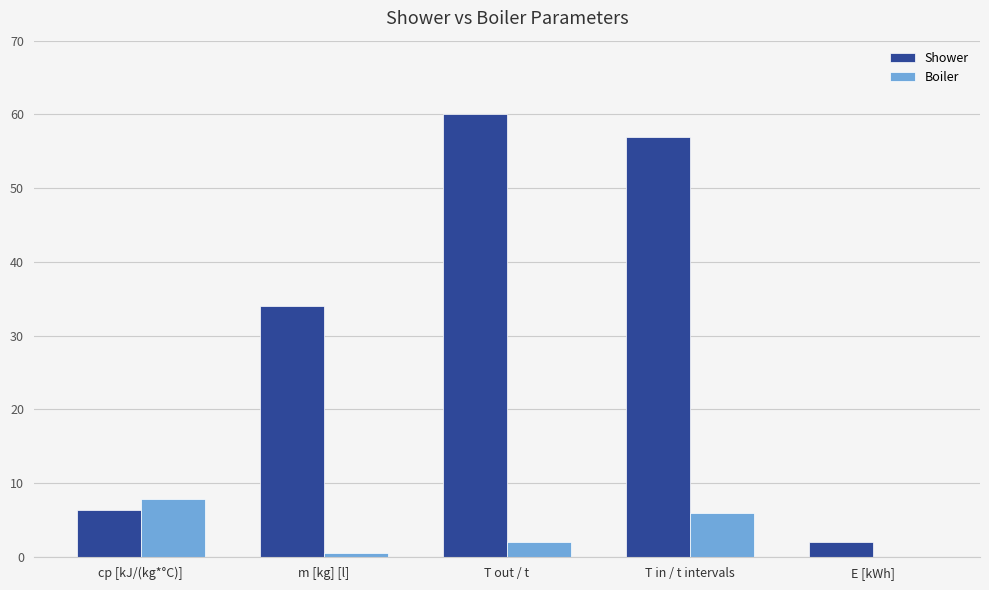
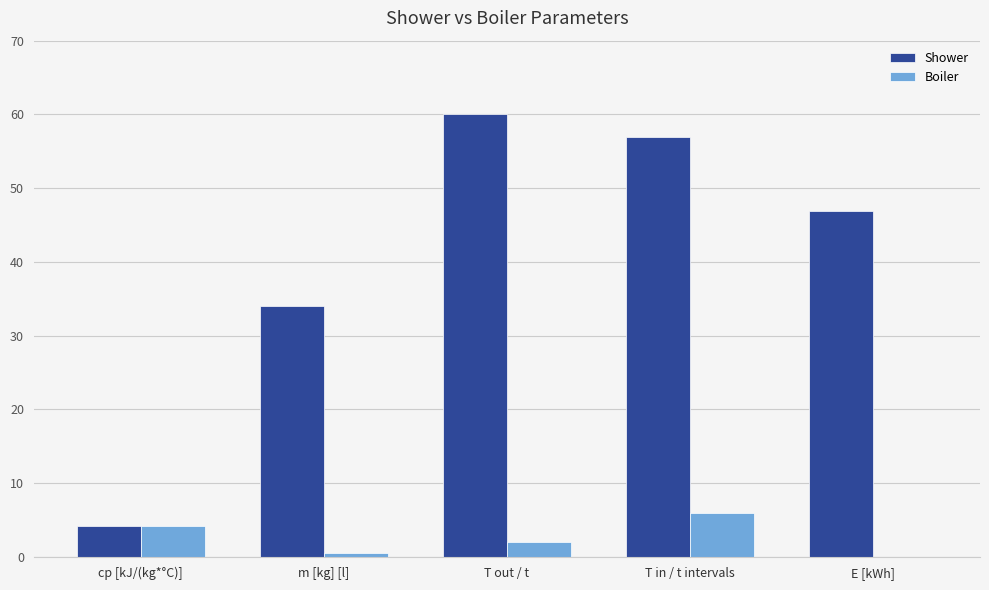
  {
    "Shower": {
-     "cp [kJ/(kg*°C)]": 6,
+     "cp [kJ/(kg*°C)]": 4,
      "m [kg] [l]": 34,
      "T out / t": 60,
      "T in / t intervals": 57,
-     "E [kWh]": 2
+     "E [kWh]": 47
    },
    "Boiler": {
-     "cp [kJ/(kg*°C)]": 8,
+     "cp [kJ/(kg*°C)]": 4,
      "m [kg] [l]": 1,
      "T out / t": 2,
      "T in / t intervals": 6,
      "E [kWh]": 0
    }
  }
